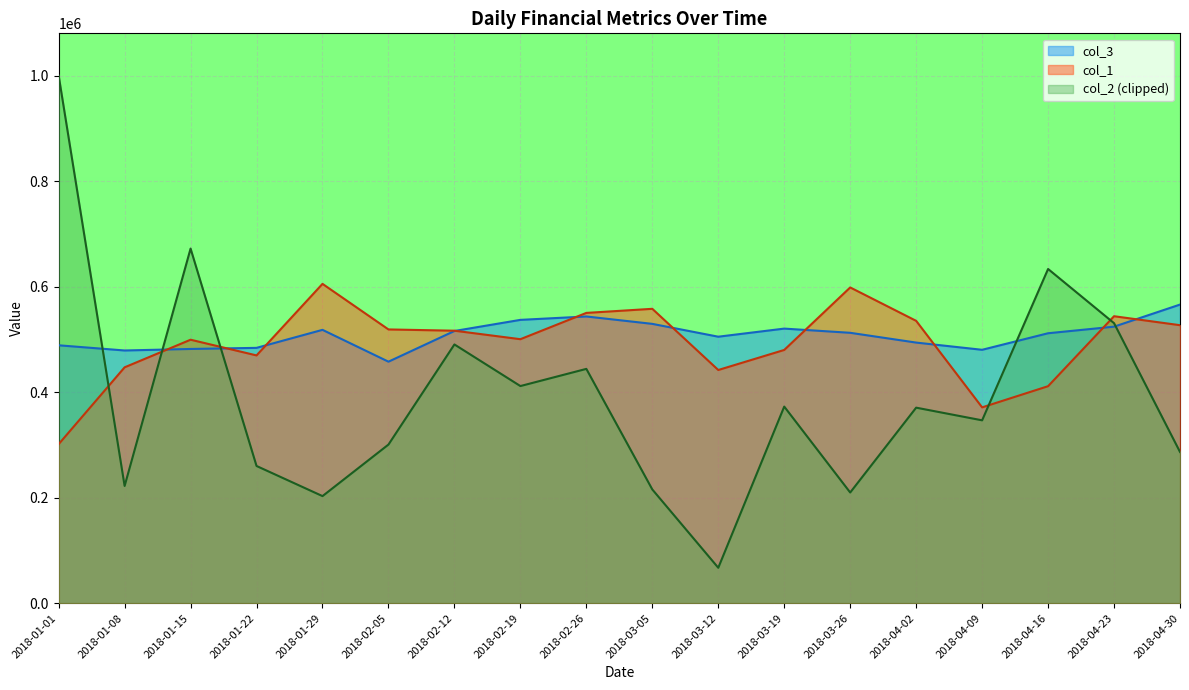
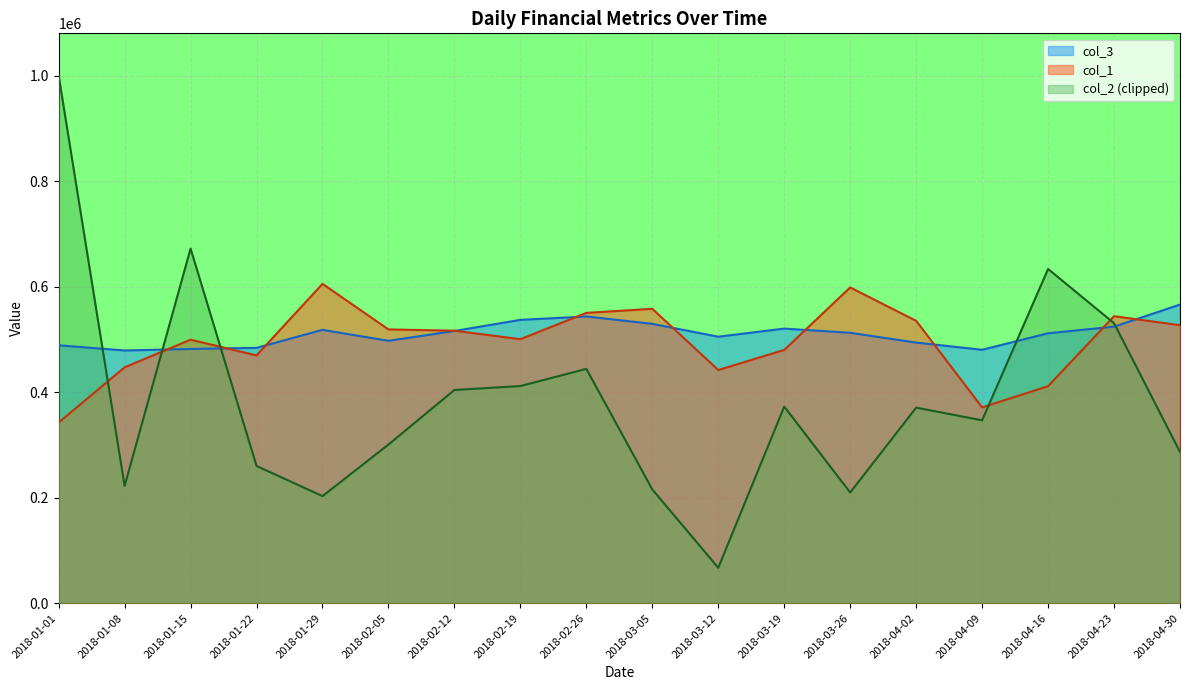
  {
    "col_3": {
      "2018-01-01": 490000,
      "2018-01-08": 480000,
      "2018-01-15": 480000,
      "2018-01-22": 480000,
      "2018-01-29": 520000,
-     "2018-02-05": 460000,
+     "2018-02-05": 500000,
      "2018-02-19": 540000,
      "2018-02-26": 540000,
      "2018-03-05": 530000,
      "2018-03-12": 510000,
      "2018-03-19": 520000,
      "2018-03-26": 510000,
      "2018-04-02": 490000,
      "2018-04-09": 480000,
      "2018-04-16": 510000,
      "2018-04-23": 520000,
      "2018-04-30": 570000
    },
    "col_1": {
-     "2018-01-01": 300000,
+     "2018-01-01": 340000,
      "2018-01-08": 450000,
      "2018-01-15": 500000,
      "2018-01-22": 470000,
      "2018-01-29": 610000,
      "2018-02-05": 520000,
      "2018-02-19": 500000,
      "2018-02-26": 550000,
      "2018-03-05": 560000,
      "2018-03-12": 440000,
      "2018-03-19": 480000,
      "2018-03-26": 600000,
      "2018-04-02": 540000,
      "2018-04-09": 370000,
      "2018-04-16": 410000,
      "2018-04-23": 540000,
      "2018-04-30": 530000
    },
    "col_2 (clipped)": {
      "2018-01-01": 1000000,
      "2018-01-08": 220000,
      "2018-01-15": 670000,
      "2018-01-22": 260000,
      "2018-01-29": 200000,
      "2018-02-05": 300000,
-     "2018-02-12": 490000,
+     "2018-02-12": 400000,
      "2018-02-19": 410000,
      "2018-02-26": 440000,
      "2018-03-05": 220000,
      "2018-03-12": 70000,
      "2018-03-19": 370000,
      "2018-03-26": 210000,
      "2018-04-02": 370000,
      "2018-04-09": 350000,
      "2018-04-16": 630000,
      "2018-04-23": 530000,
      "2018-04-30": 290000
    }
  }
